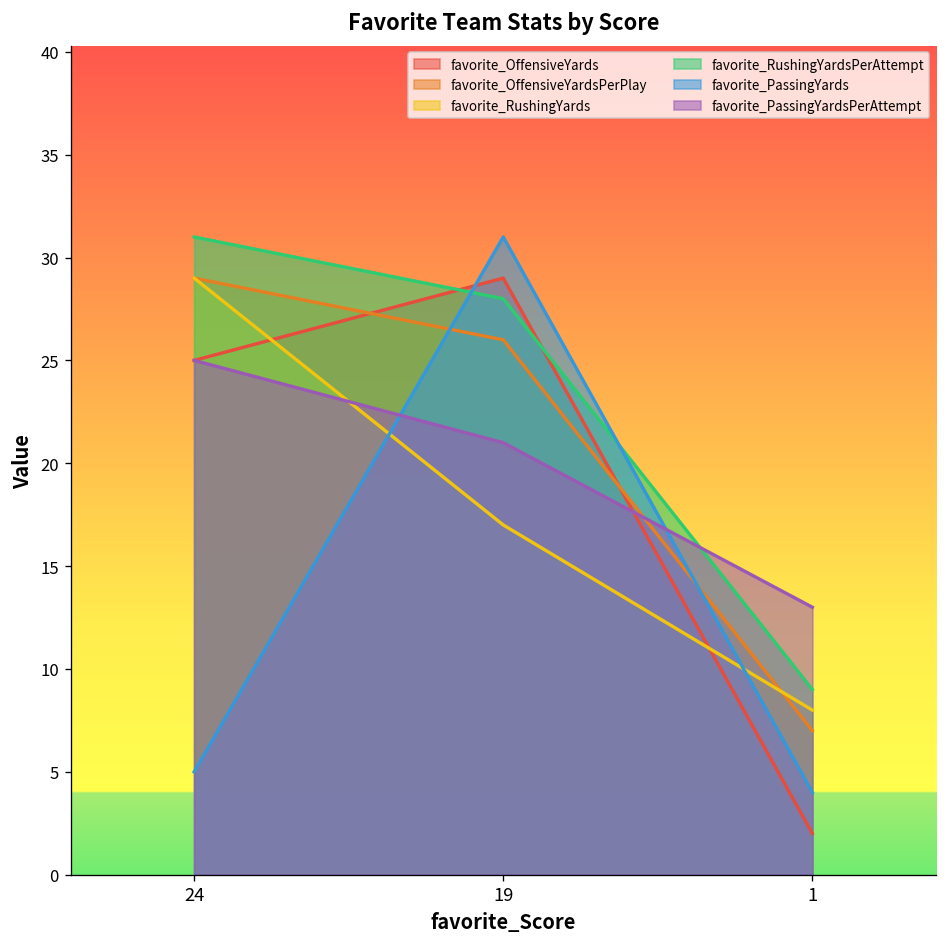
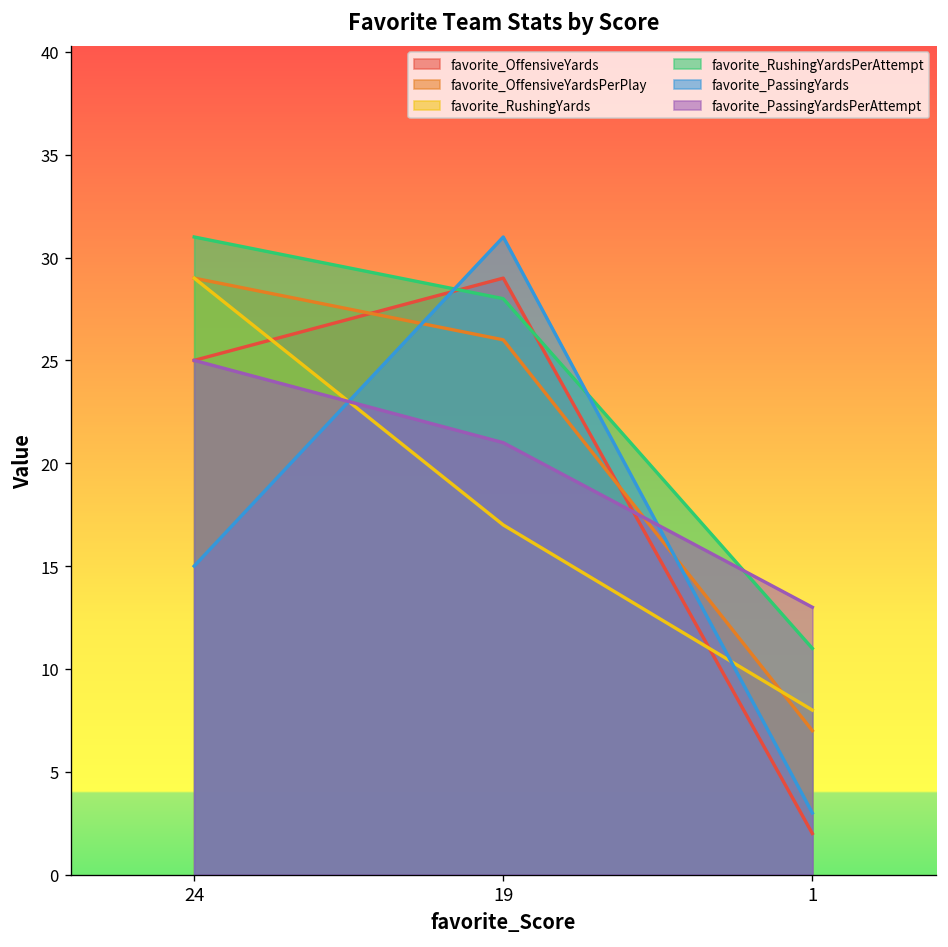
  {
    "favorite_RushingYards": {
      "19": 17,
      "1": 8
    },
    "favorite_RushingYardsPerAttempt": {
      "24": 31,
      "19": 28,
-     "1": 9
+     "1": 11
    },
    "favorite_PassingYards": {
-     "24": 5,
+     "24": 15,
      "19": 31,
-     "1": 4
+     "1": 3
    },
    "favorite_PassingYardsPerAttempt": {
      "19": 21,
      "1": 13
    }
  }
